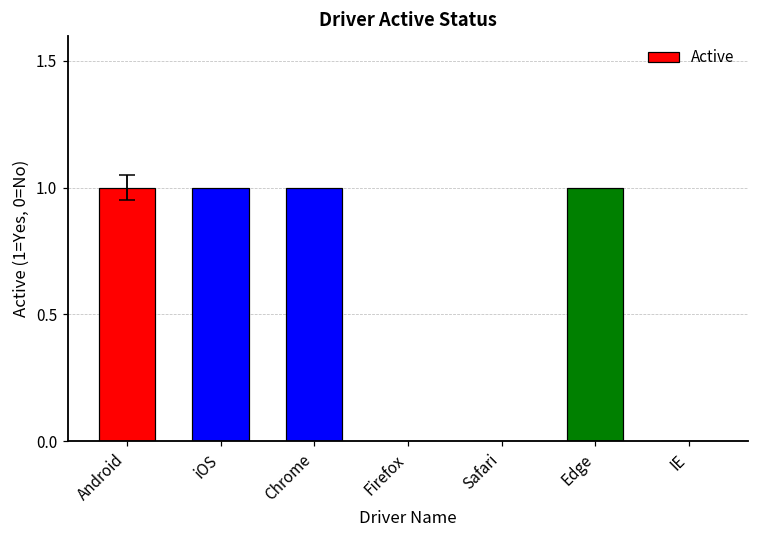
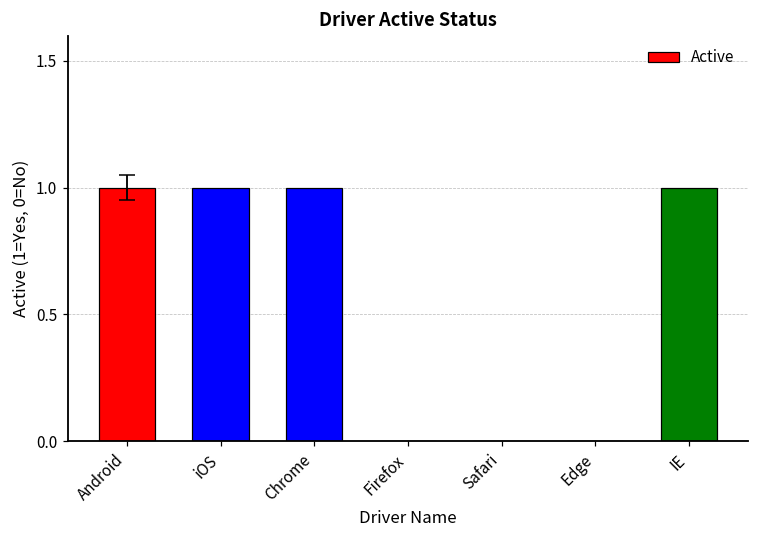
  {
    "Active": {
      "Android": 1,
      "iOS": 1,
      "Chrome": 1,
      "Firefox": 0,
      "Safari": 0,
-     "Edge": 1,
-     "IE": 0
+     "Edge": 0,
+     "IE": 1
    }
  }
